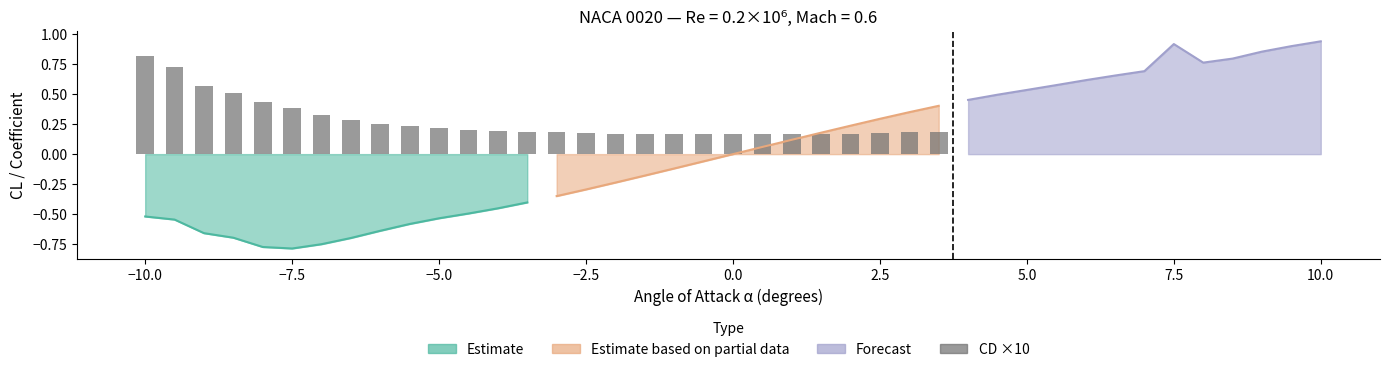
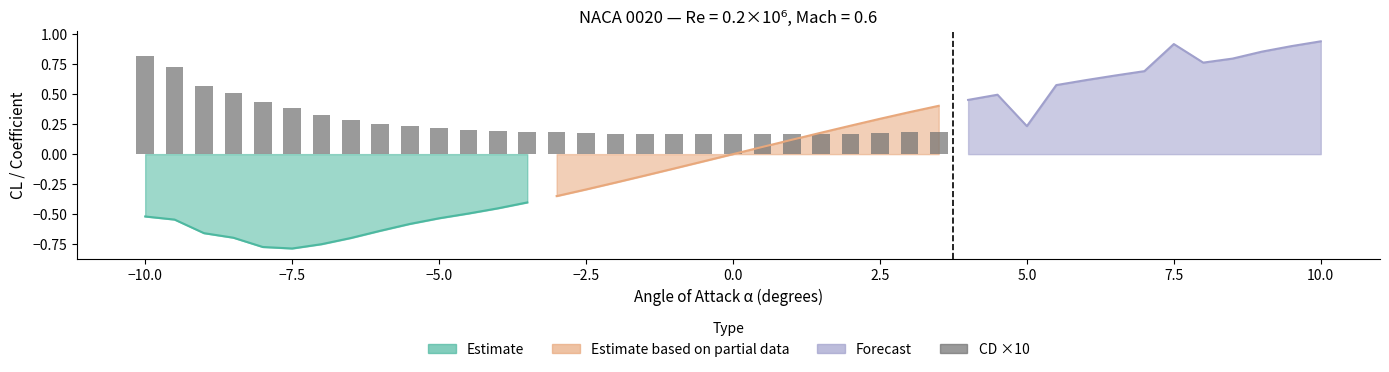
  {
    "Forecast": {
-     "5.0": 0.54,
+     "5.0": 0.23,
      "7.5": 0.92,
      "10.0": 0.94
    }
  }
